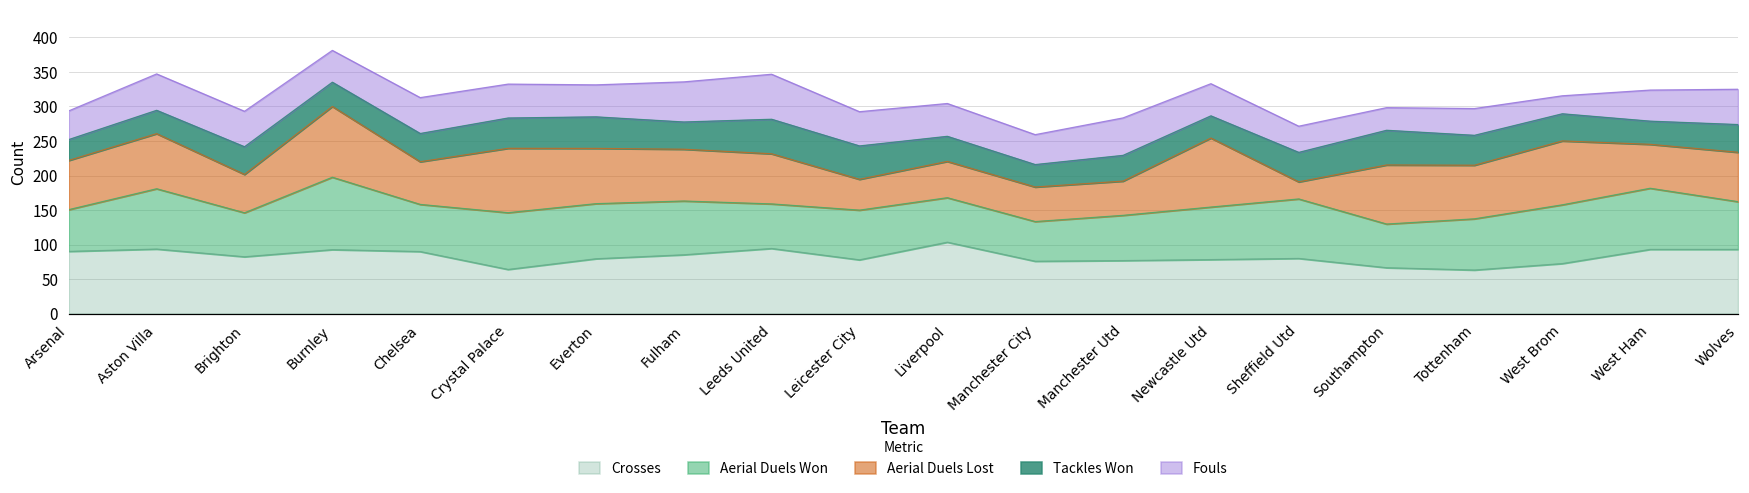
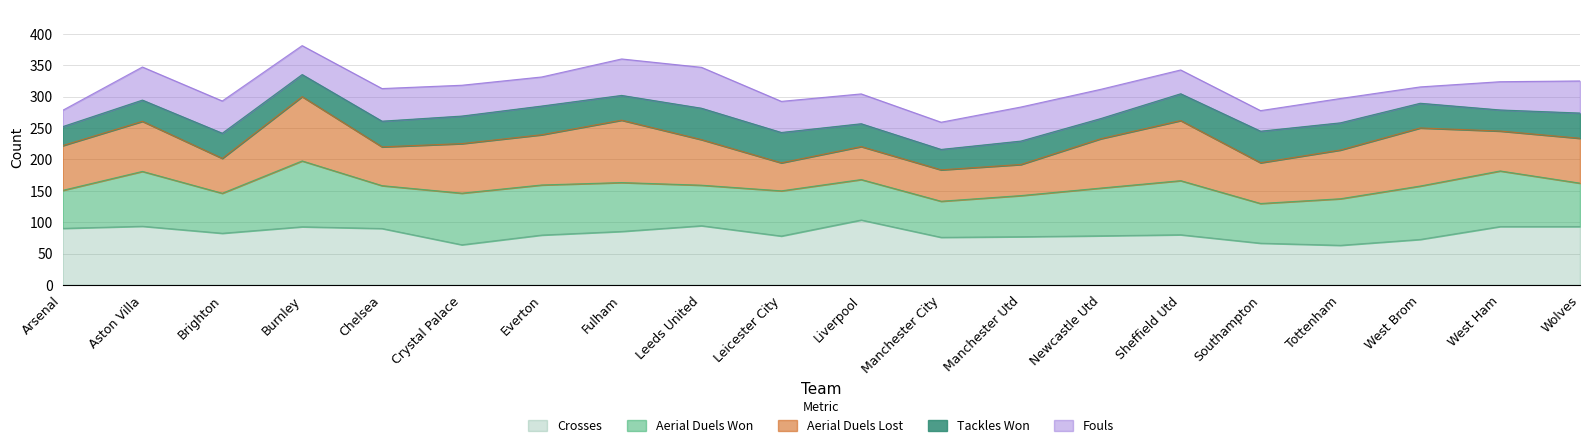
  {
    "Aerial Duels Lost": {
      "Arsenal": 70,
      "Aston Villa": 80,
      "Brighton": 60,
      "Burnley": 100,
      "Chelsea": 60,
-     "Crystal Palace": 90,
+     "Crystal Palace": 80,
      "Everton": 80,
-     "Fulham": 80,
+     "Fulham": 100,
      "Leeds United": 70,
      "Leicester City": 40,
      "Liverpool": 50,
      "Manchester City": 50,
      "Manchester Utd": 50,
-     "Newcastle Utd": 100,
-     "Sheffield Utd": 20,
-     "Southampton": 90,
+     "Newcastle Utd": 80,
+     "Sheffield Utd": 100,
+     "Southampton": 60,
      "Tottenham": 80,
      "West Brom": 90,
      "West Ham": 60,
      "Wolves": 70
    },
    "Fouls": {
-     "Arsenal": 40,
+     "Arsenal": 30,
      "Aston Villa": 50,
      "Brighton": 50,
      "Burnley": 50,
      "Chelsea": 50,
      "Crystal Palace": 50,
      "Everton": 50,
      "Fulham": 60,
      "Leeds United": 70,
      "Leicester City": 50,
      "Liverpool": 50,
      "Manchester City": 40,
      "Manchester Utd": 50,
      "Newcastle Utd": 50,
      "Sheffield Utd": 40,
      "Southampton": 30,
      "Tottenham": 40,
      "West Brom": 30,
      "West Ham": 50,
      "Wolves": 50
    }
  }
